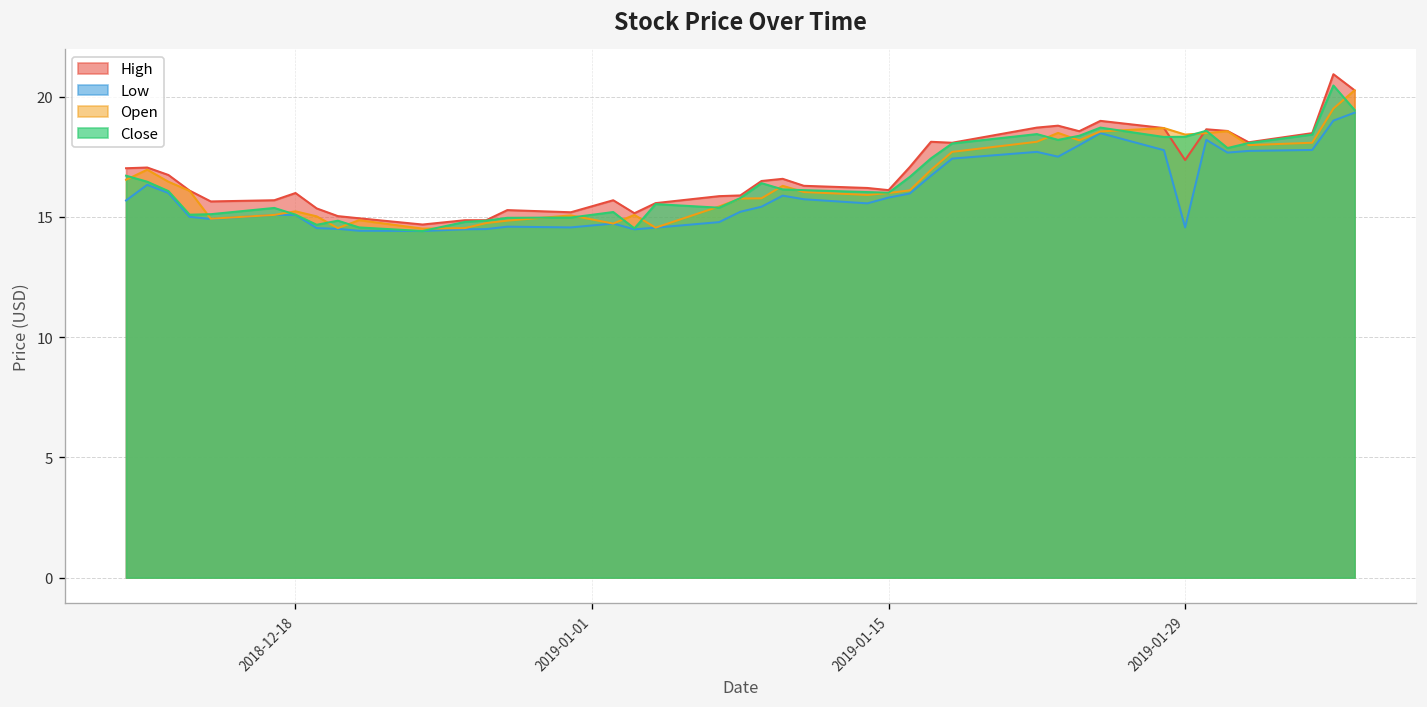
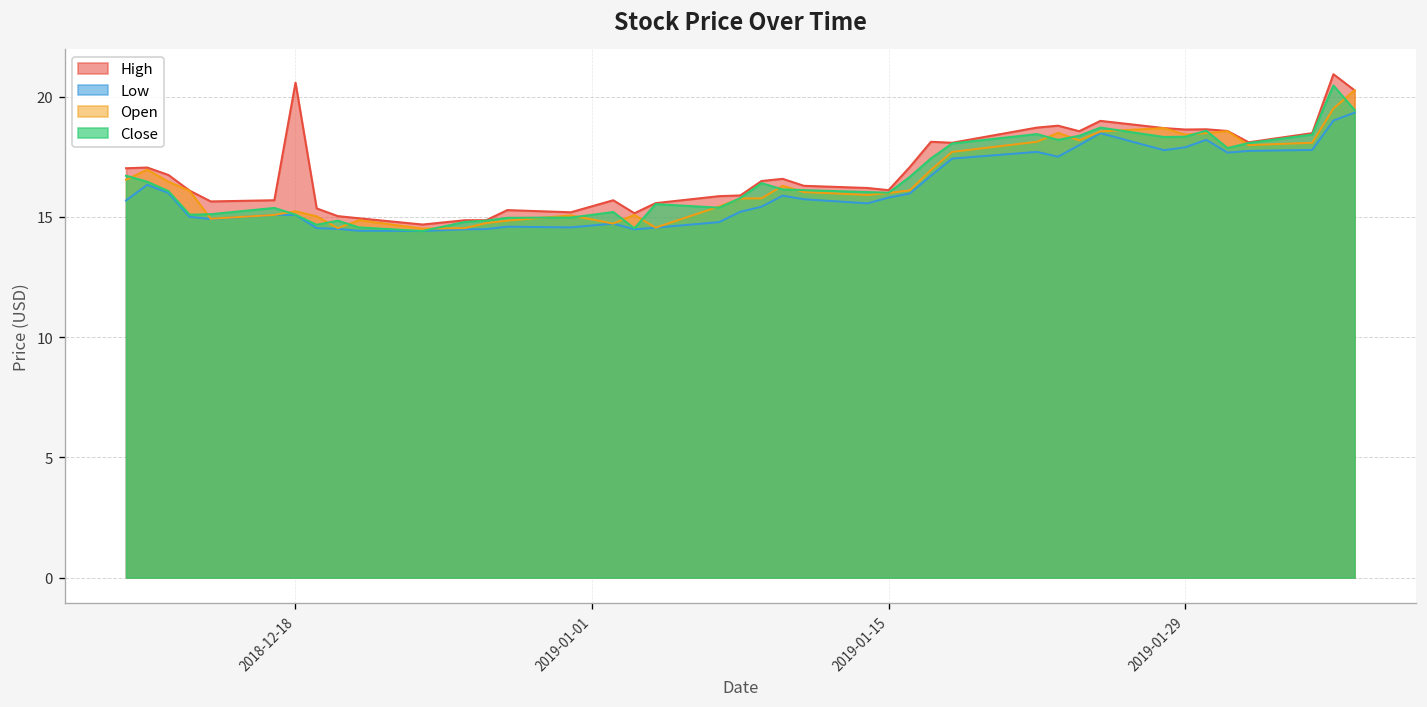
  {
    "High": {
-     "2018-12-18": 16.0,
-     "2019-01-29": 17.4
+     "2018-12-18": 20.6,
+     "2019-01-29": 18.6
    },
    "Low": {
      "2019-01-15": 15.8,
-     "2019-01-29": 14.6
+     "2019-01-29": 17.9
    },
    "Open": {
      "2018-12-18": 15.2
    }
  }
